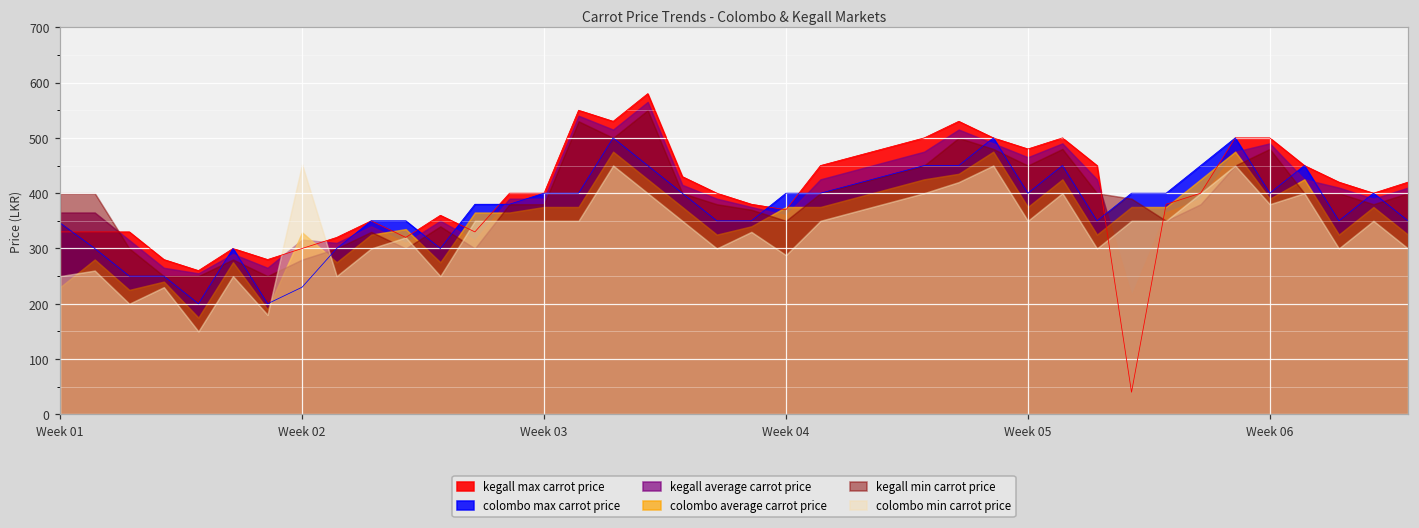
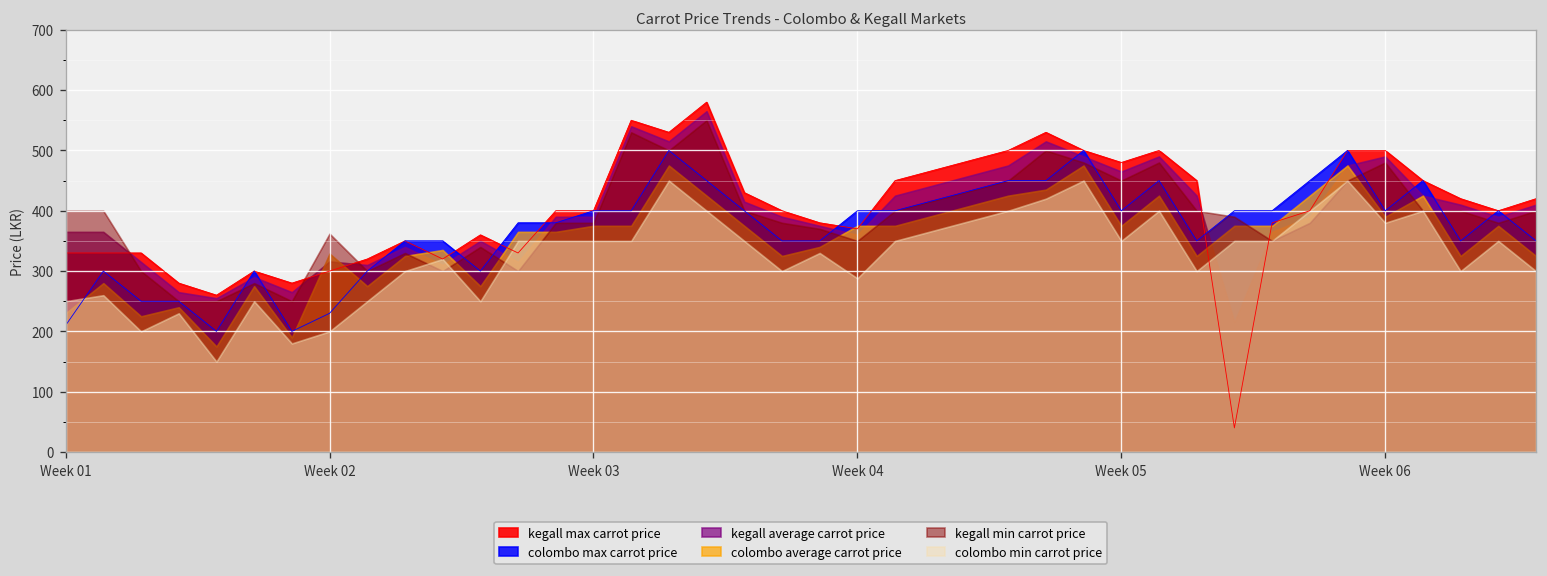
  {
    "kegall max carrot price": {
      "Week 01": 330,
      "Week 02": 300,
      "Week 05": 480,
      "Week 06": 500
    },
    "colombo max carrot price": {
-     "Week 01": 350,
+     "Week 01": 210,
      "Week 02": 230,
      "Week 04": 400,
      "Week 05": 400,
      "Week 06": 400
    },
    "kegall average carrot price": {
      "Week 01": 370,
      "Week 02": 320,
      "Week 03": 390,
      "Week 04": 360,
      "Week 05": 470,
      "Week 06": 490
    },
    "colombo average carrot price": {
      "Week 01": 230,
      "Week 02": 330,
      "Week 05": 380,
      "Week 06": 390
    },
    "kegall min carrot price": {
      "Week 01": 400,
-     "Week 02": 280,
+     "Week 02": 360,
      "Week 04": 350,
      "Week 05": 450,
      "Week 06": 480
    },
    "colombo min carrot price": {
      "Week 01": 250,
-     "Week 02": 450,
+     "Week 02": 200,
      "Week 03": 350,
      "Week 04": 290,
      "Week 05": 350,
      "Week 06": 380
    }
  }
